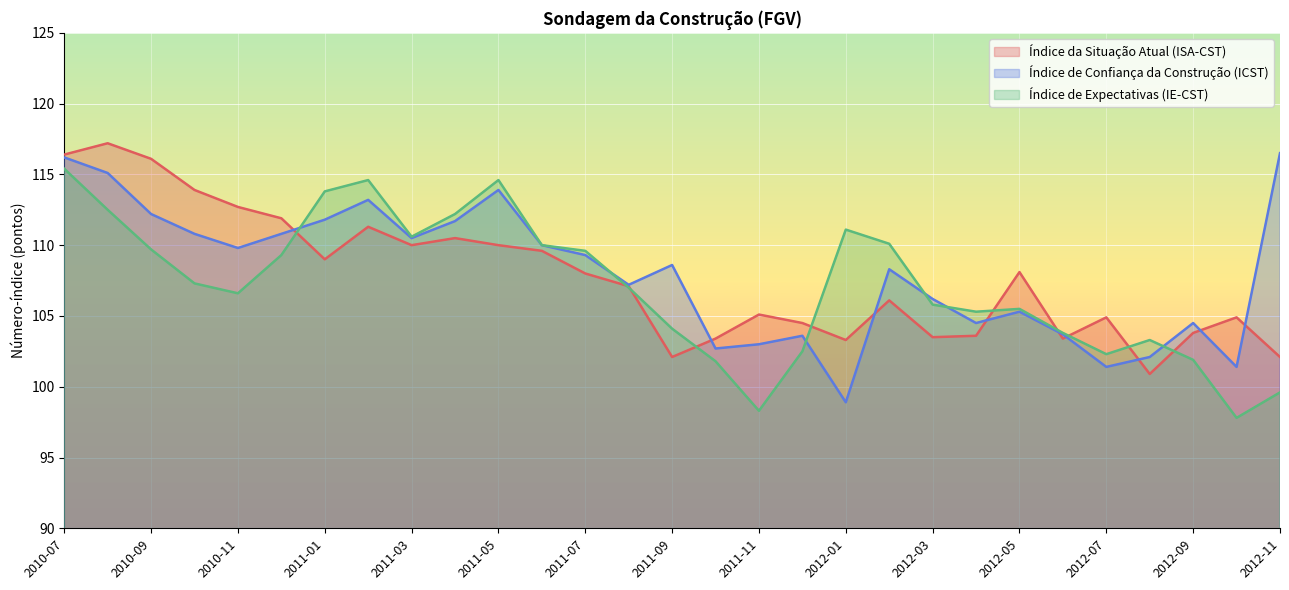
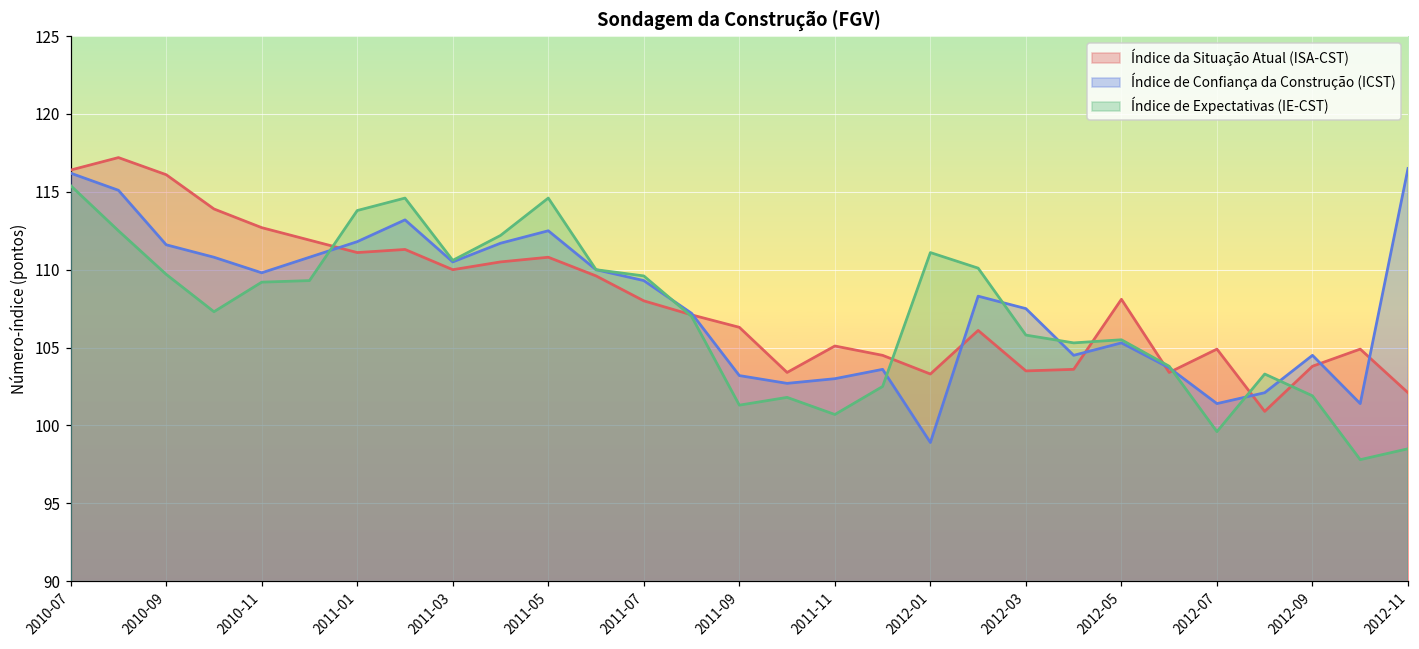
  {
    "Índice da Situação Atual (ISA-CST)": {
      "2010-07": 116.4,
      "2010-09": 116.1,
      "2010-11": 112.7,
-     "2011-01": 109.0,
+     "2011-01": 111.1,
      "2011-03": 110.0,
-     "2011-05": 110.0,
+     "2011-05": 110.8,
      "2011-07": 108.0,
-     "2011-09": 102.1,
+     "2011-09": 106.3,
      "2011-11": 105.1,
      "2012-01": 103.3,
      "2012-03": 103.5,
      "2012-05": 108.1,
      "2012-07": 104.9,
      "2012-09": 103.8,
      "2012-11": 102.1
    },
    "Índice de Confiança da Construção (ICST)": {
      "2010-07": 116.2,
-     "2010-09": 112.2,
+     "2010-09": 111.6,
      "2010-11": 109.8,
      "2011-01": 111.8,
-     "2011-05": 113.9,
+     "2011-05": 112.5,
      "2011-07": 109.3,
-     "2011-09": 108.6,
+     "2011-09": 103.2,
      "2011-11": 103.0,
      "2012-01": 98.9,
-     "2012-03": 106.2,
+     "2012-03": 107.5,
      "2012-05": 105.3,
      "2012-07": 101.4,
      "2012-09": 104.5,
      "2012-11": 116.5
    },
    "Índice de Expectativas (IE-CST)": {
      "2010-07": 115.4,
      "2010-09": 109.7,
-     "2010-11": 106.6,
+     "2010-11": 109.2,
      "2011-01": 113.8,
      "2011-05": 114.6,
      "2011-07": 109.6,
-     "2011-09": 104.1,
-     "2011-11": 98.3,
+     "2011-09": 101.3,
+     "2011-11": 100.7,
      "2012-01": 111.1,
      "2012-03": 105.8,
      "2012-05": 105.5,
-     "2012-07": 102.3,
+     "2012-07": 99.6,
      "2012-09": 101.9,
-     "2012-11": 99.6
+     "2012-11": 98.5
    }
  }
